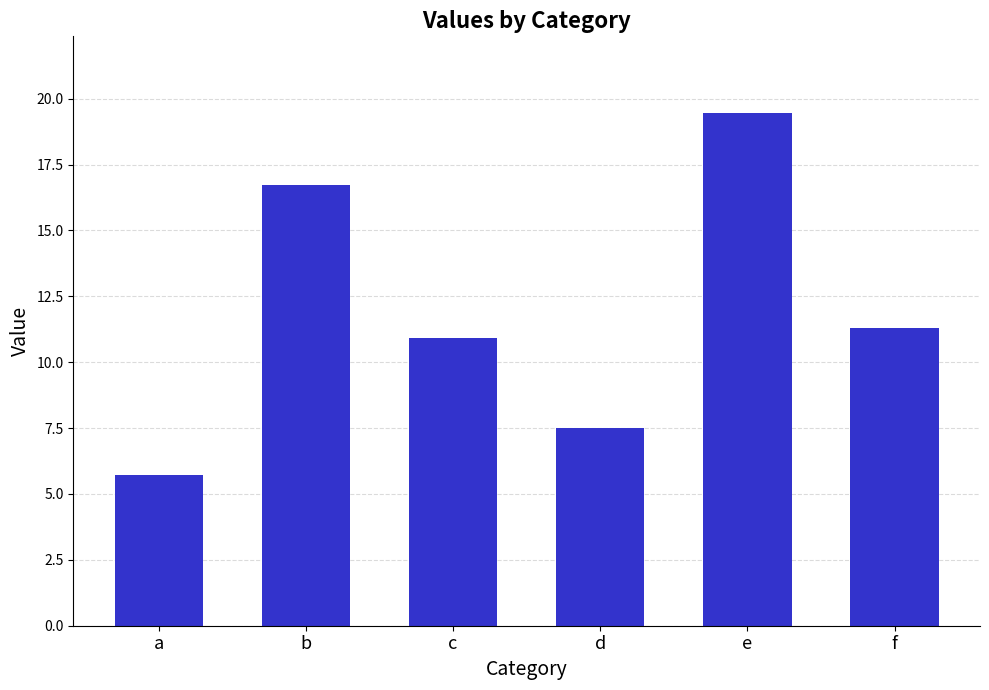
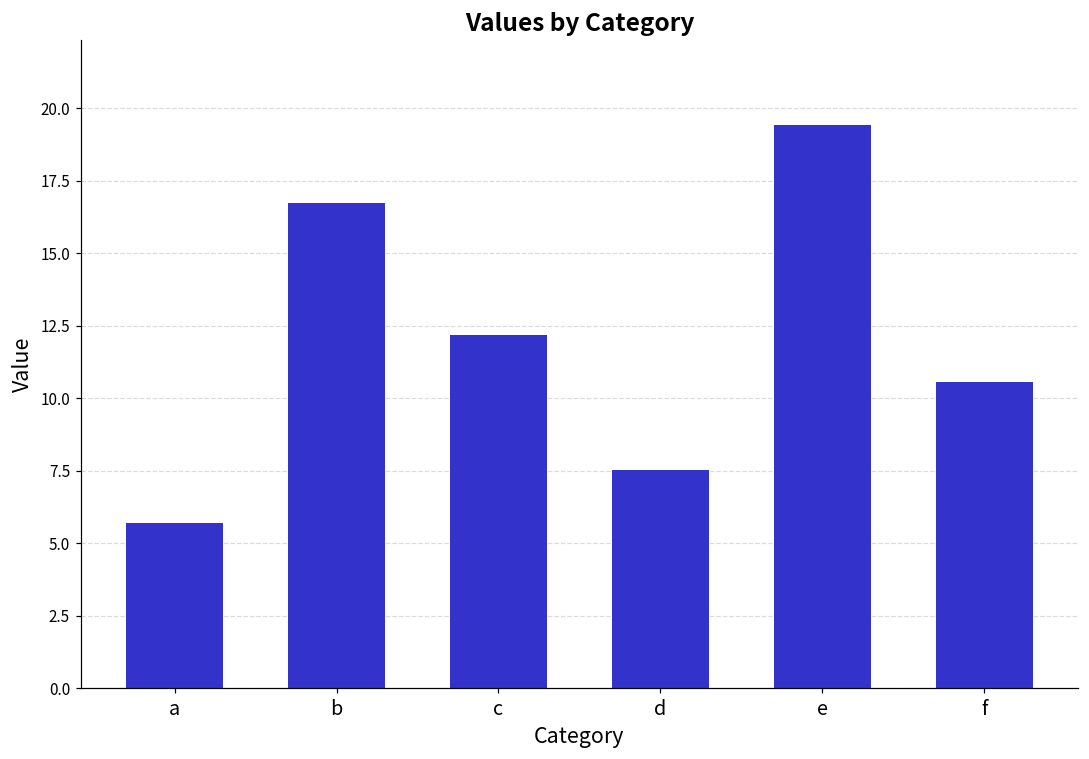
  {
    "a": 5.7,
    "b": 16.7,
-   "c": 10.9,
+   "c": 12.2,
    "d": 7.5,
    "e": 19.4,
-   "f": 11.3
+   "f": 10.6
  }
